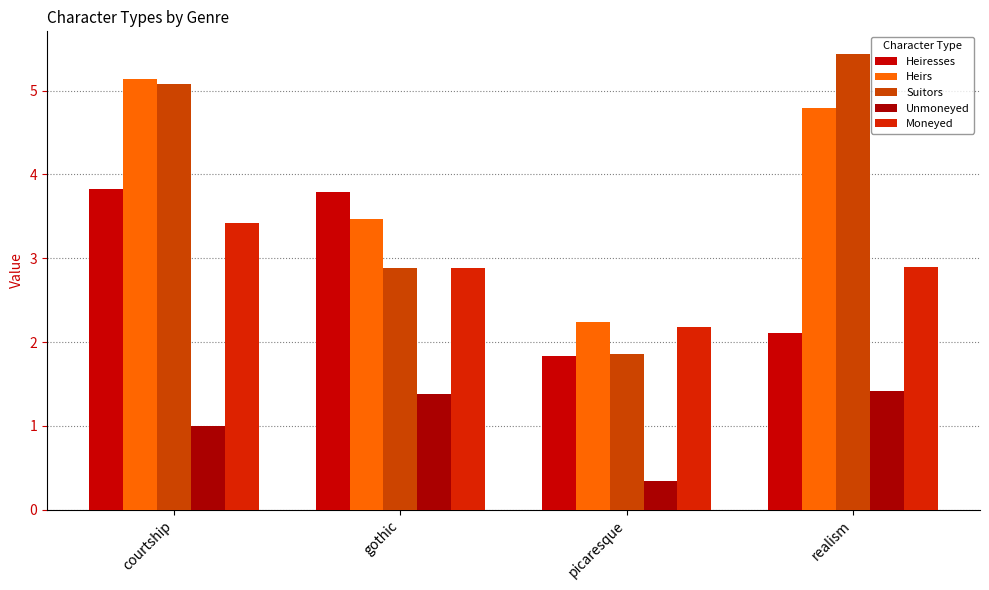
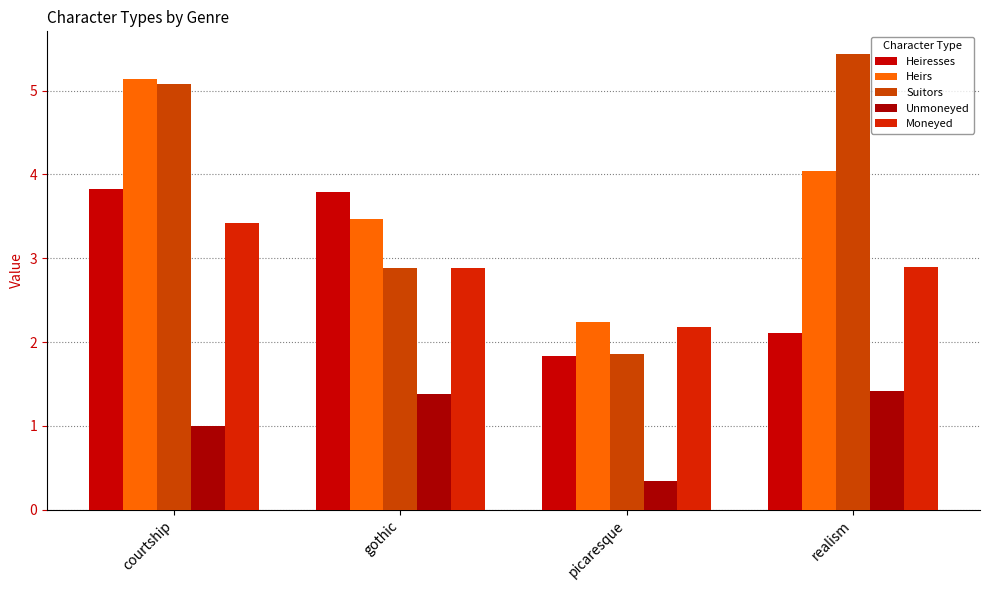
  {
    "Heirs": {
      "courtship": 5.1,
      "gothic": 3.5,
      "picaresque": 2.2,
-     "realism": 4.8
+     "realism": 4.0
    }
  }
